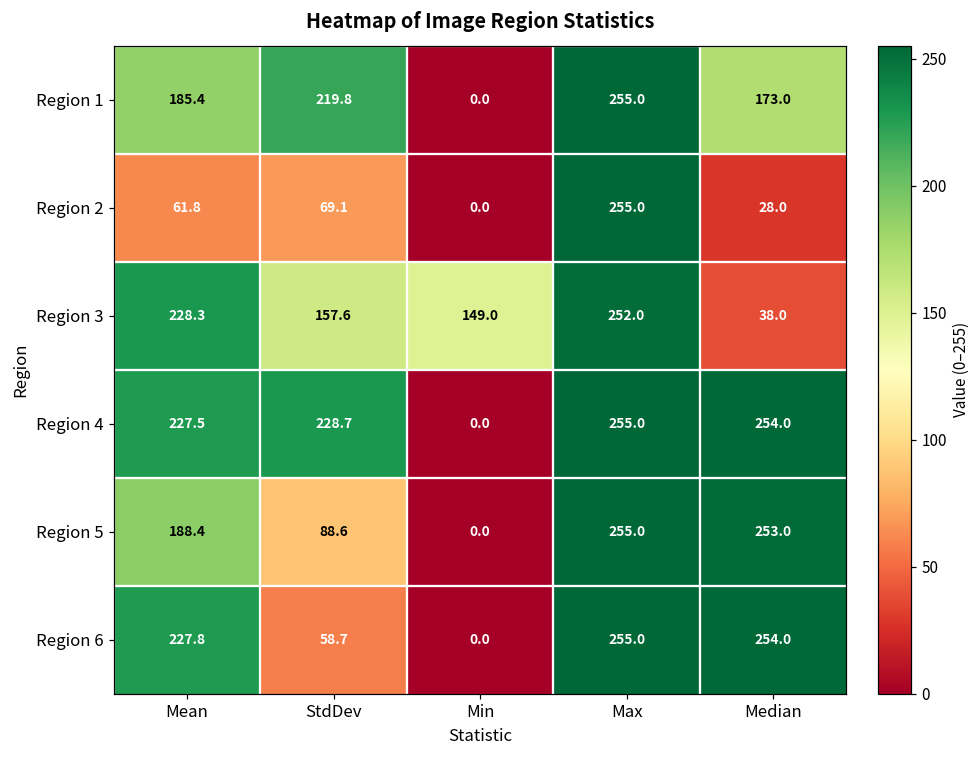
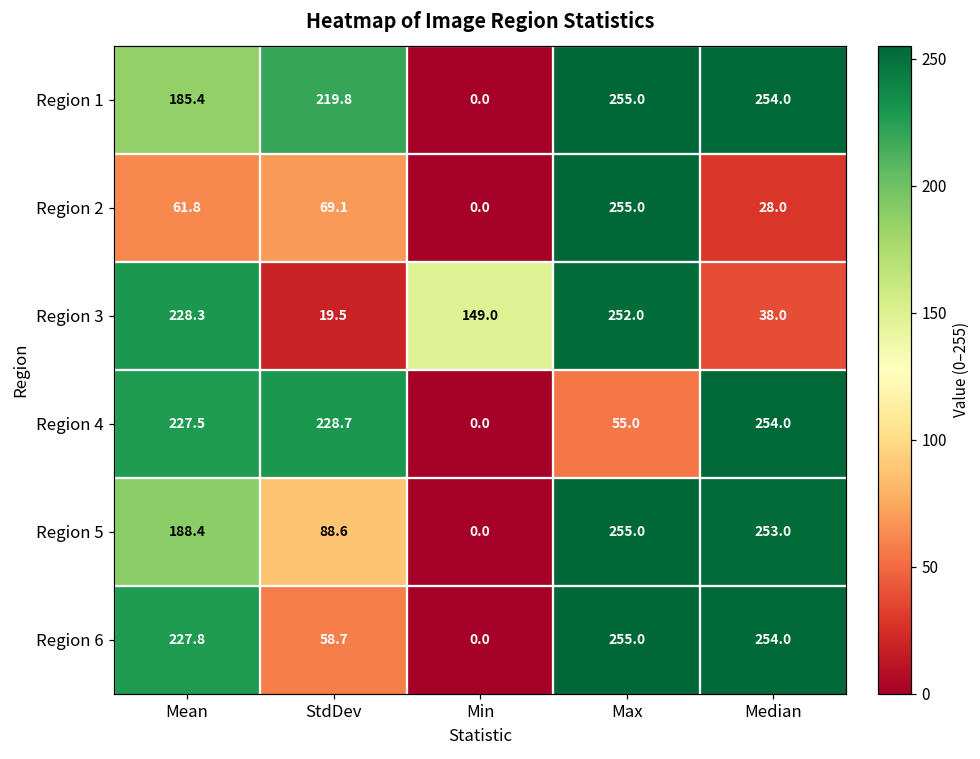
  {
    "Region 1": {
      "Mean": 185.4,
      "StdDev": 219.8,
      "Min": 0.0,
      "Max": 255.0,
-     "Median": 173.0
+     "Median": 254.0
    },
    "Region 2": {
      "Mean": 61.8,
      "StdDev": 69.1,
      "Min": 0.0,
      "Max": 255.0,
      "Median": 28.0
    },
    "Region 3": {
      "Mean": 228.3,
-     "StdDev": 157.6,
+     "StdDev": 19.5,
      "Min": 149.0,
      "Max": 252.0,
      "Median": 38.0
    },
    "Region 4": {
      "Mean": 227.5,
      "StdDev": 228.7,
      "Min": 0.0,
-     "Max": 255.0,
+     "Max": 55.0,
      "Median": 254.0
    },
    "Region 5": {
      "Mean": 188.4,
      "StdDev": 88.6,
      "Min": 0.0,
      "Max": 255.0,
      "Median": 253.0
    },
    "Region 6": {
      "Mean": 227.8,
      "StdDev": 58.7,
      "Min": 0.0,
      "Max": 255.0,
      "Median": 254.0
    }
  }
